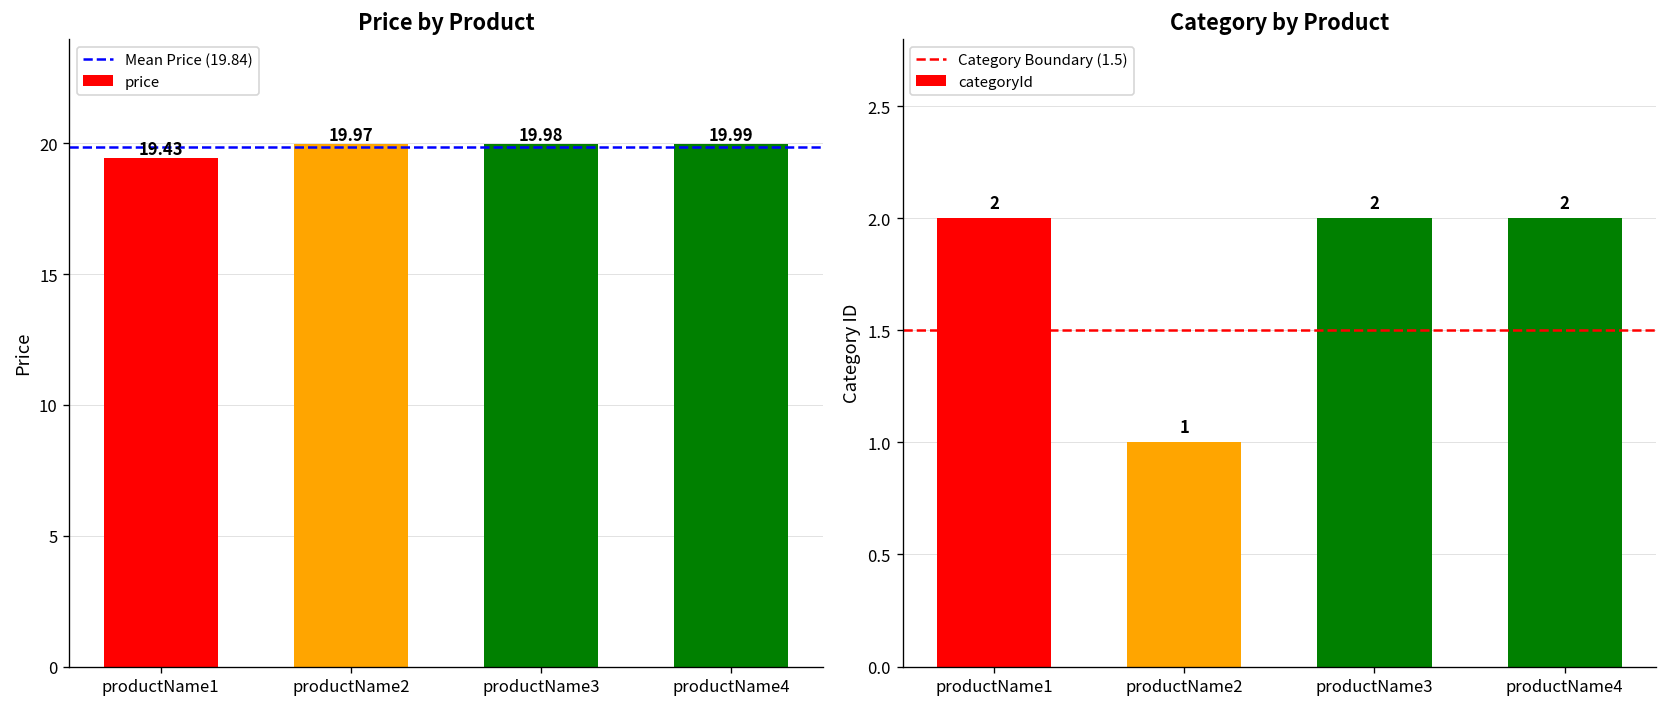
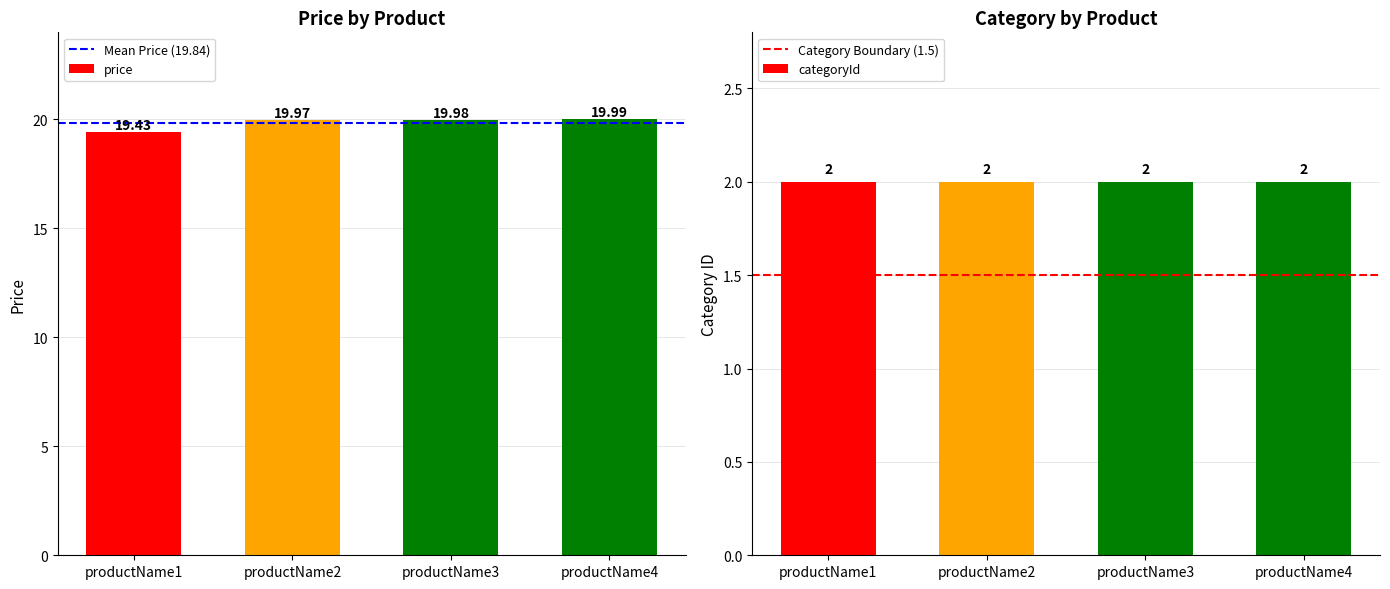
  {
    "Price by Product": {
      "productName1": 19.43,
      "productName2": 19.97,
      "productName3": 19.98,
      "productName4": 19.99
    },
    "Category by Product": {
      "productName1": 2,
-     "productName2": 1,
+     "productName2": 2,
      "productName3": 2,
      "productName4": 2
    }
  }
